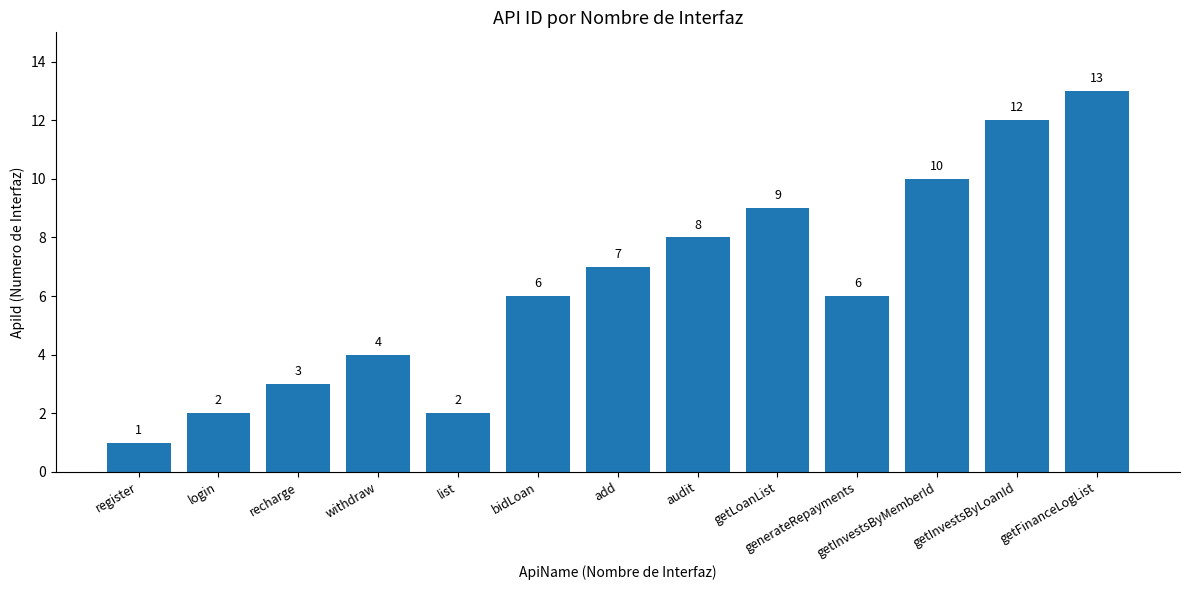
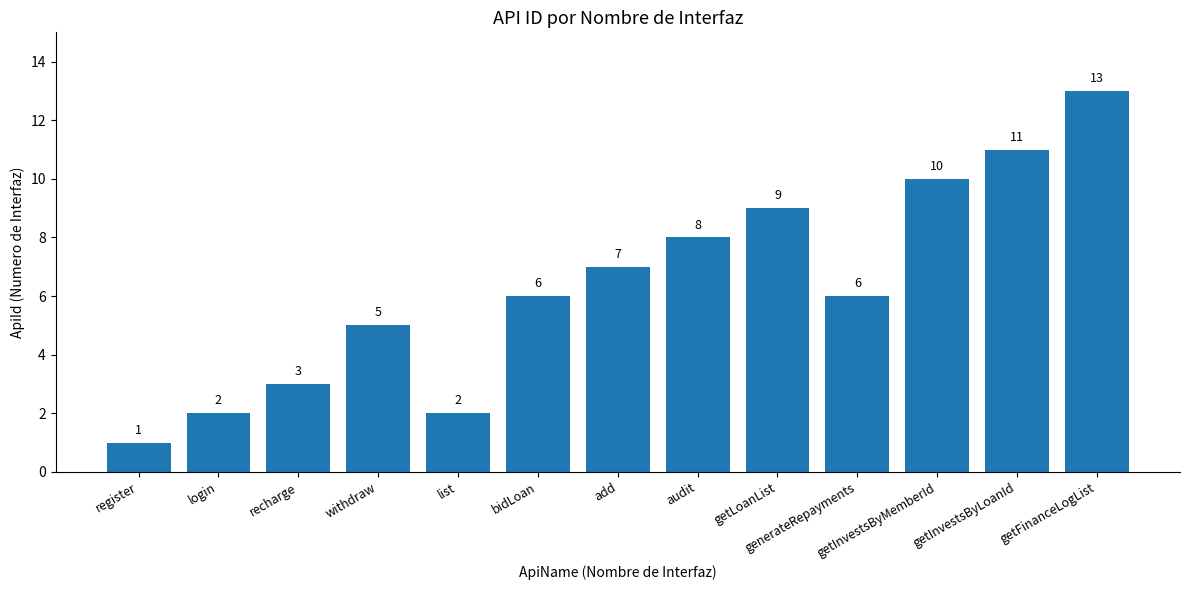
  {
    "register": 1,
    "login": 2,
    "recharge": 3,
-   "withdraw": 4,
+   "withdraw": 5,
    "list": 2,
    "bidLoan": 6,
    "add": 7,
    "audit": 8,
    "getLoanList": 9,
    "generateRepayments": 6,
    "getInvestsByMemberId": 10,
-   "getInvestsByLoanId": 12,
+   "getInvestsByLoanId": 11,
    "getFinanceLogList": 13
  }
